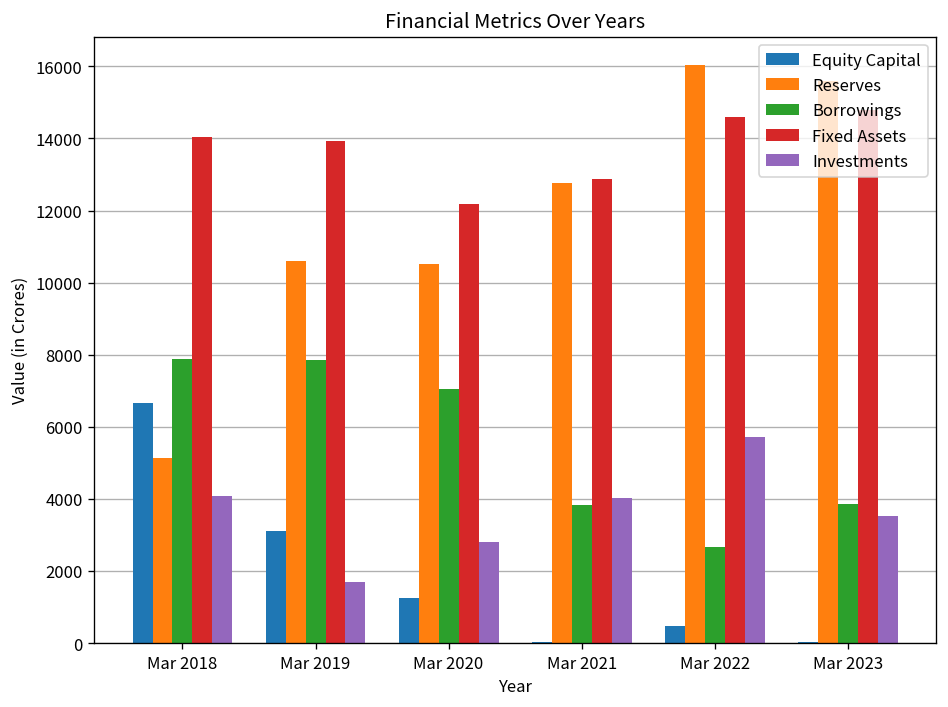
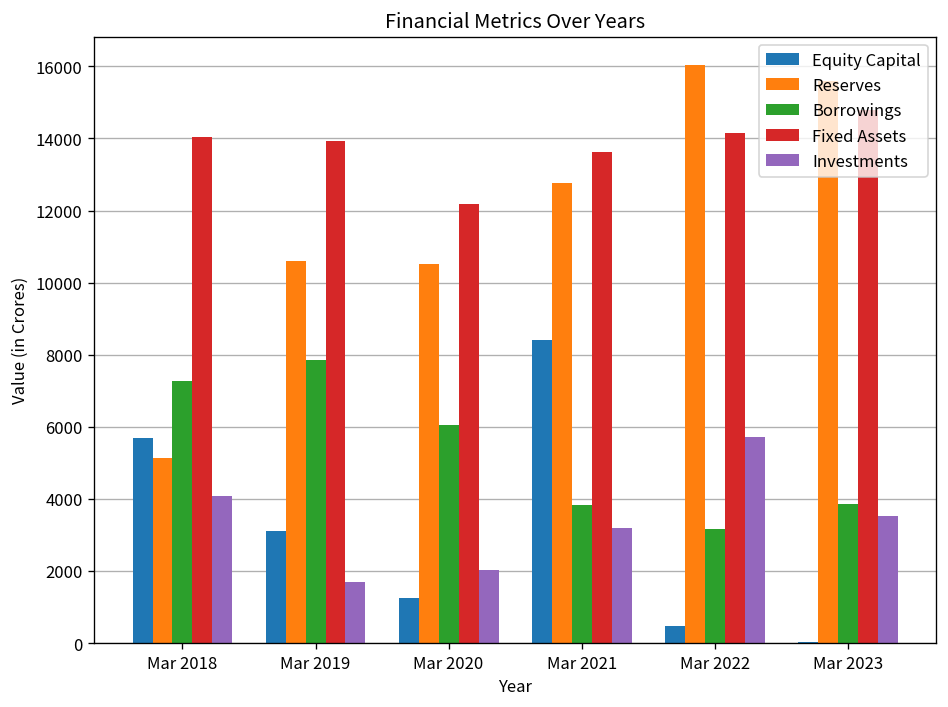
  {
    "Equity Capital": {
-     "Mar 2018": 6700,
+     "Mar 2018": 5700,
      "Mar 2019": 3100,
      "Mar 2020": 1200,
-     "Mar 2021": 0,
+     "Mar 2021": 8400,
      "Mar 2022": 500
    },
    "Reserves": {
      "Mar 2018": 5100,
      "Mar 2019": 10600,
      "Mar 2020": 10500,
      "Mar 2021": 12800,
      "Mar 2022": 16000
    },
    "Borrowings": {
-     "Mar 2018": 7900,
+     "Mar 2018": 7300,
      "Mar 2019": 7900,
-     "Mar 2020": 7000,
+     "Mar 2020": 6000,
      "Mar 2021": 3800,
-     "Mar 2022": 2700,
+     "Mar 2022": 3200,
      "Mar 2023": 3900
    },
    "Fixed Assets": {
      "Mar 2018": 14000,
      "Mar 2019": 13900,
      "Mar 2020": 12200,
-     "Mar 2021": 12900,
-     "Mar 2022": 14600
+     "Mar 2021": 13600,
+     "Mar 2022": 14100
    },
    "Investments": {
      "Mar 2018": 4100,
      "Mar 2019": 1700,
-     "Mar 2020": 2800,
-     "Mar 2021": 4000,
+     "Mar 2020": 2000,
+     "Mar 2021": 3200,
      "Mar 2022": 5700,
      "Mar 2023": 3500
    }
  }
